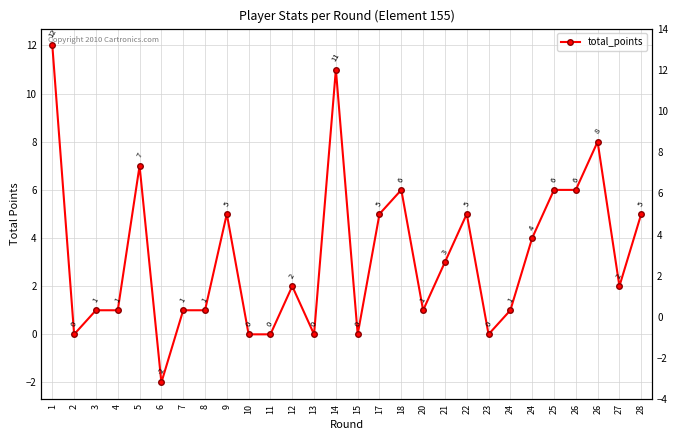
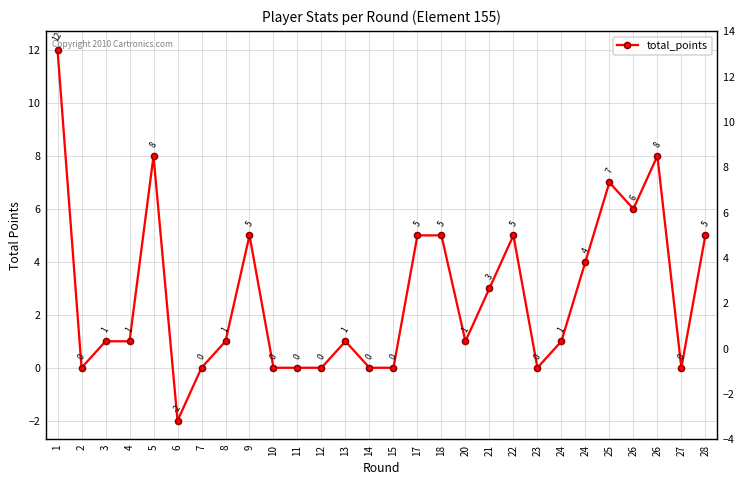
  {
    "2": 0,
    "3": 1,
    "4": 1,
-   "5": 7,
+   "5": 8,
    "6": -2,
-   "7": 1,
+   "7": 0,
    "8": 1,
    "9": 5,
    "10": 0,
    "11": 0,
-   "12": 2,
-   "13": 0,
-   "14": 11,
+   "12": 0,
+   "13": 1,
+   "14": 0,
    "15": 0,
    "17": 5,
-   "18": 6,
+   "18": 5,
    "20": 1,
    "21": 3,
    "22": 5,
    "23": 0,
-   "25": 6,
-   "27": 2,
+   "25": 7,
+   "27": 0,
    "28": 5
  }
